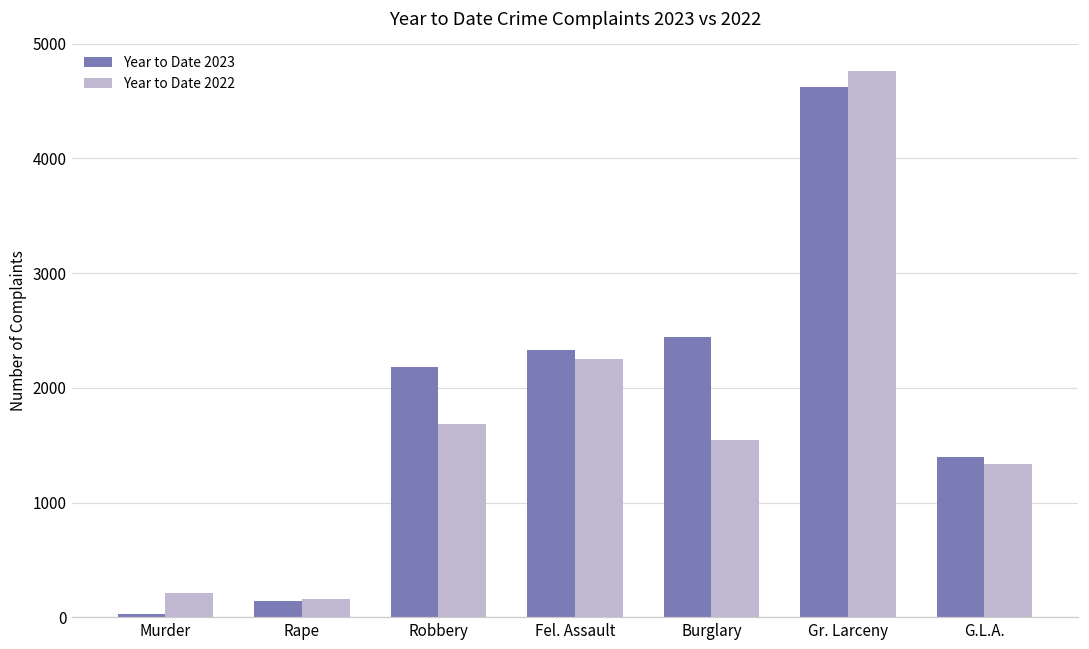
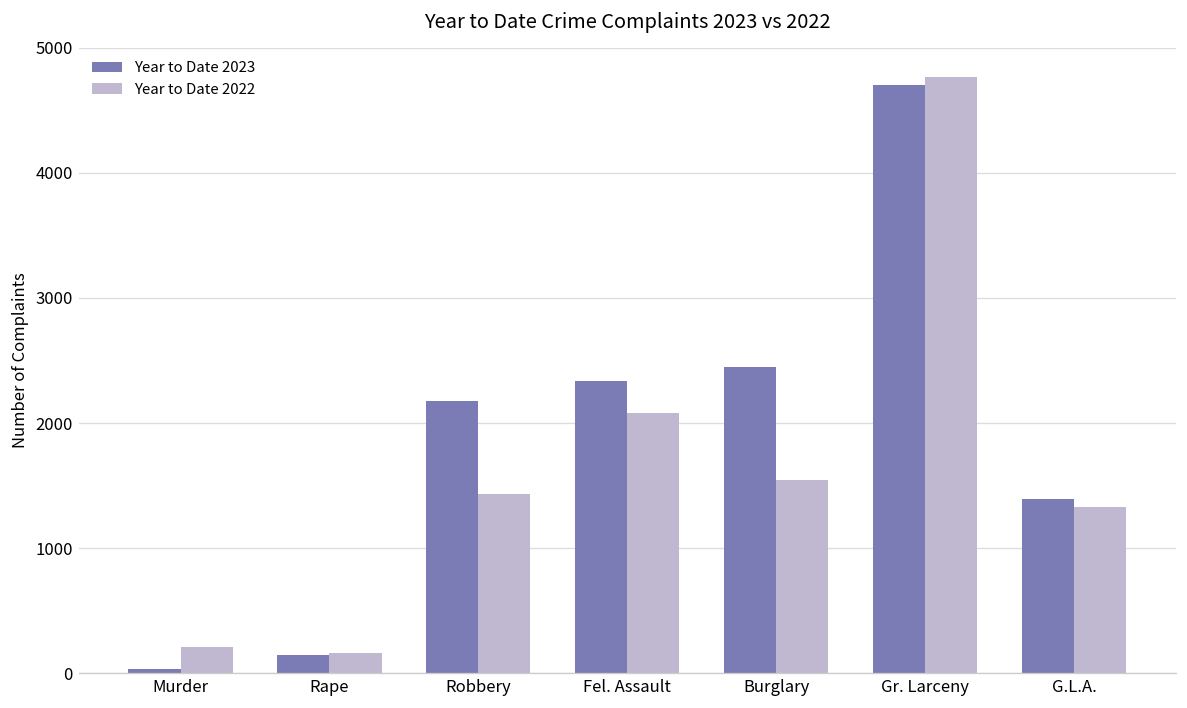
  {
    "Year to Date 2023": {
      "Murder": 30,
      "Rape": 150,
      "Robbery": 2180,
      "Fel. Assault": 2330,
      "Burglary": 2450,
-     "Gr. Larceny": 4620,
+     "Gr. Larceny": 4700,
      "G.L.A.": 1400
    },
    "Year to Date 2022": {
      "Murder": 210,
      "Rape": 160,
-     "Robbery": 1690,
-     "Fel. Assault": 2250,
+     "Robbery": 1440,
+     "Fel. Assault": 2080,
      "Burglary": 1550,
      "Gr. Larceny": 4760,
      "G.L.A.": 1330
    }
  }
